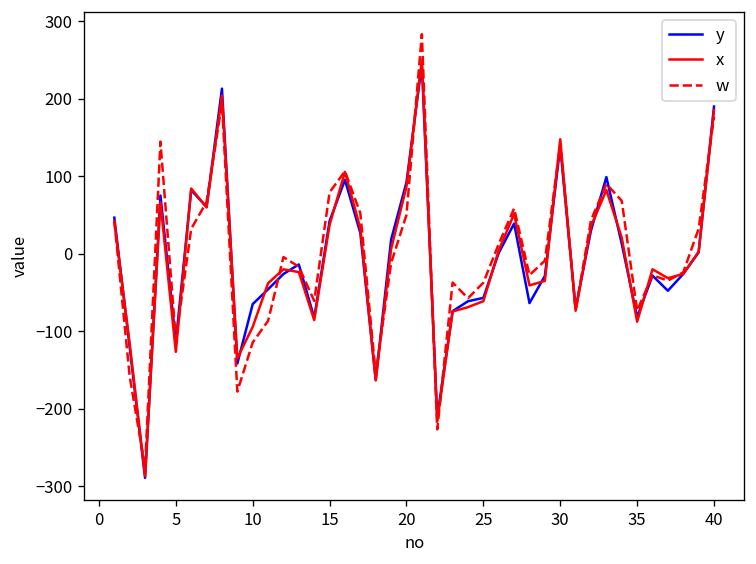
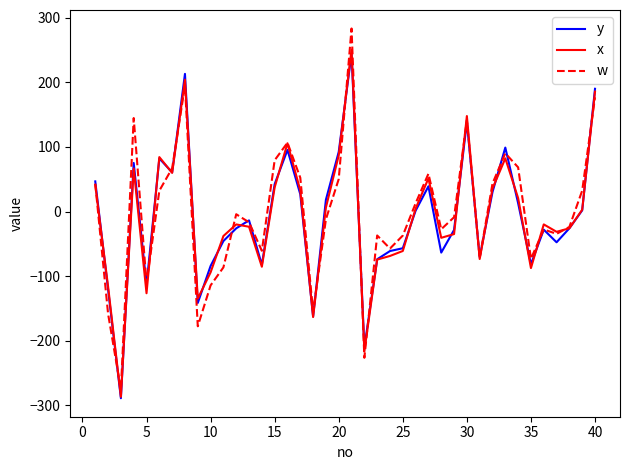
  {
    "y": {
-     "10": -60,
+     "10": -80,
      "15": 40,
      "20": 90,
      "25": -60,
      "35": -80,
      "40": 190
    }
  }
